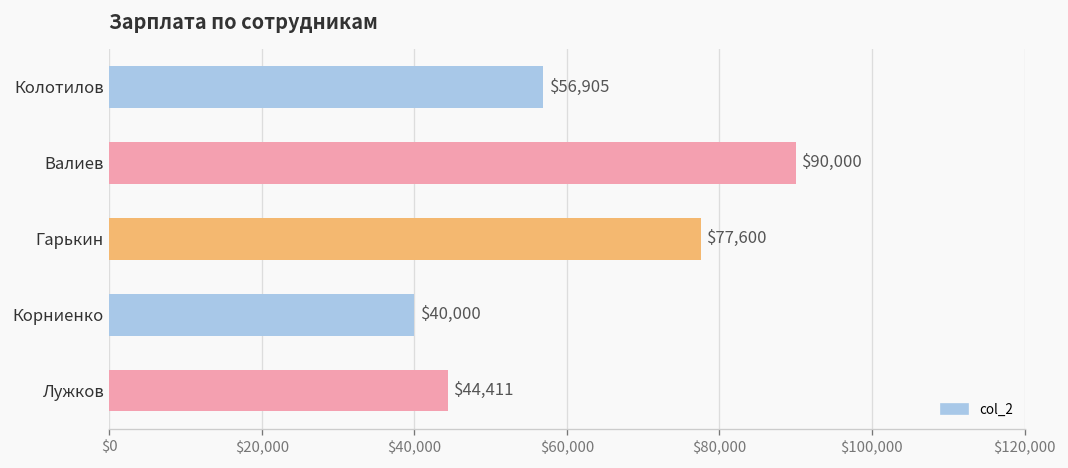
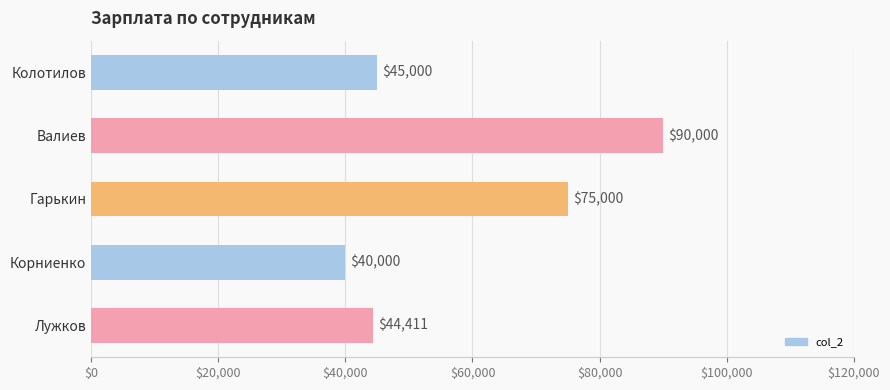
  {
-   "Колотилов": "$56,905",
+   "Колотилов": "$45,000",
    "Валиев": "$90,000",
-   "Гарькин": "$77,600",
+   "Гарькин": "$75,000",
    "Корниенко": "$40,000",
    "Лужков": "$44,411"
  }
